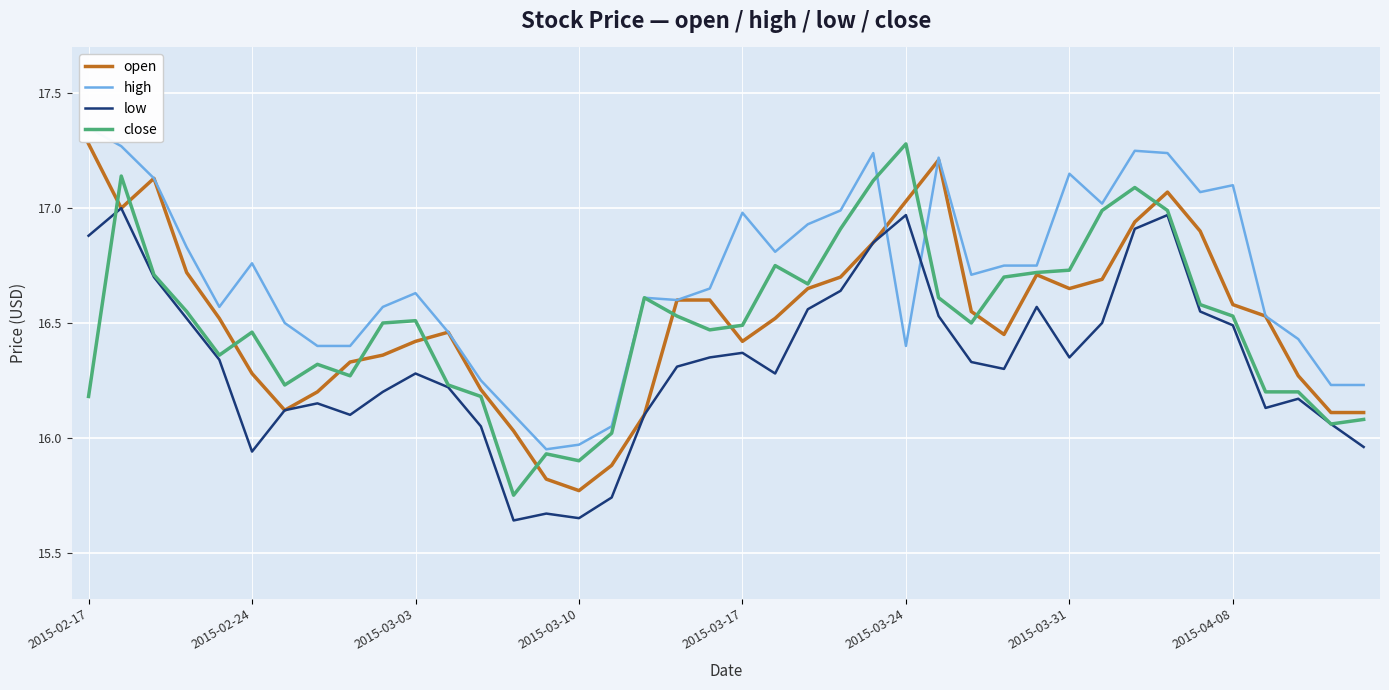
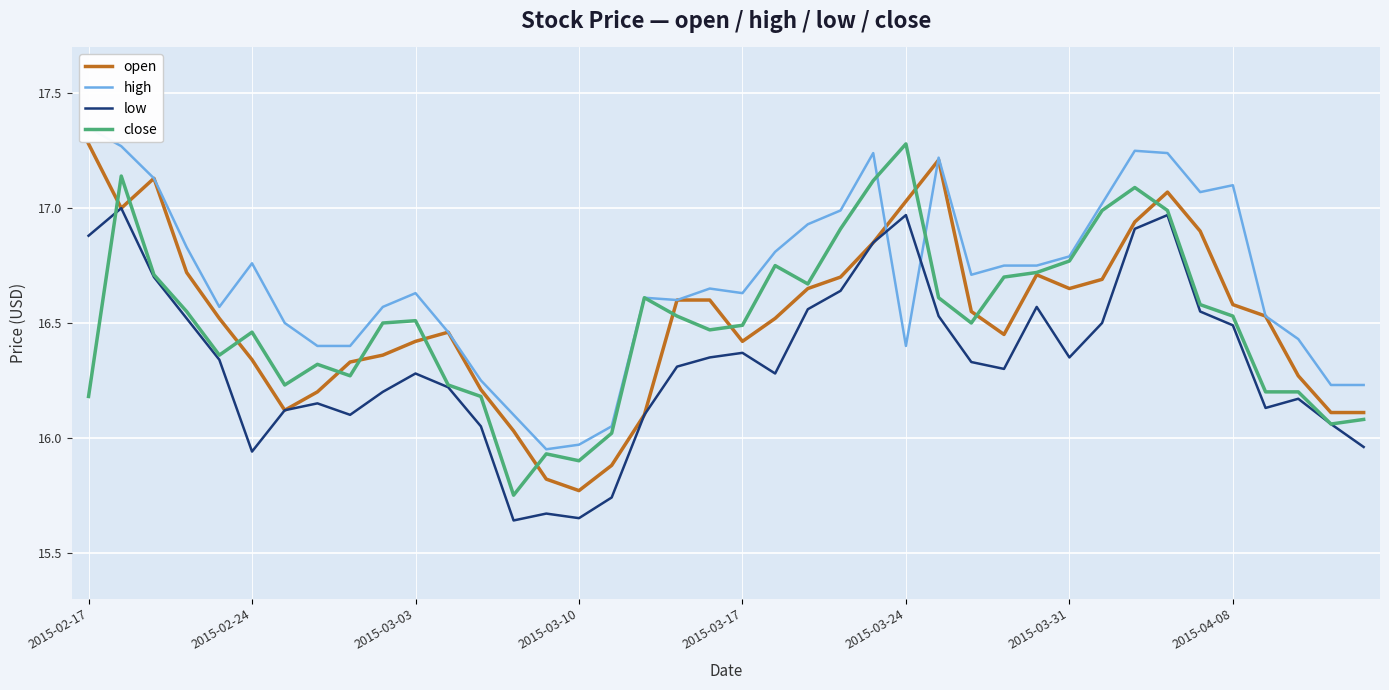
  {
    "open": {
      "2015-02-17": 17.28,
-     "2015-02-24": 16.28,
+     "2015-02-24": 16.34,
      "2015-03-03": 16.42,
      "2015-03-10": 15.77,
      "2015-03-17": 16.42,
      "2015-03-24": 17.03,
      "2015-03-31": 16.65,
      "2015-04-08": 16.58
    },
    "high": {
      "2015-02-24": 16.76,
      "2015-03-03": 16.63,
      "2015-03-10": 15.97,
-     "2015-03-17": 16.98,
+     "2015-03-17": 16.63,
      "2015-03-24": 16.40,
-     "2015-03-31": 17.15,
+     "2015-03-31": 16.79,
      "2015-04-08": 17.10
    },
    "low": {
      "2015-02-17": 16.88,
      "2015-02-24": 15.94,
      "2015-03-03": 16.28,
      "2015-03-10": 15.65,
      "2015-03-17": 16.37,
      "2015-03-24": 16.97,
      "2015-03-31": 16.35,
      "2015-04-08": 16.49
    },
    "close": {
      "2015-02-17": 16.18,
      "2015-02-24": 16.46,
      "2015-03-03": 16.51,
      "2015-03-10": 15.90,
      "2015-03-17": 16.49,
      "2015-03-24": 17.28,
-     "2015-03-31": 16.73,
+     "2015-03-31": 16.77,
      "2015-04-08": 16.53
    }
  }
